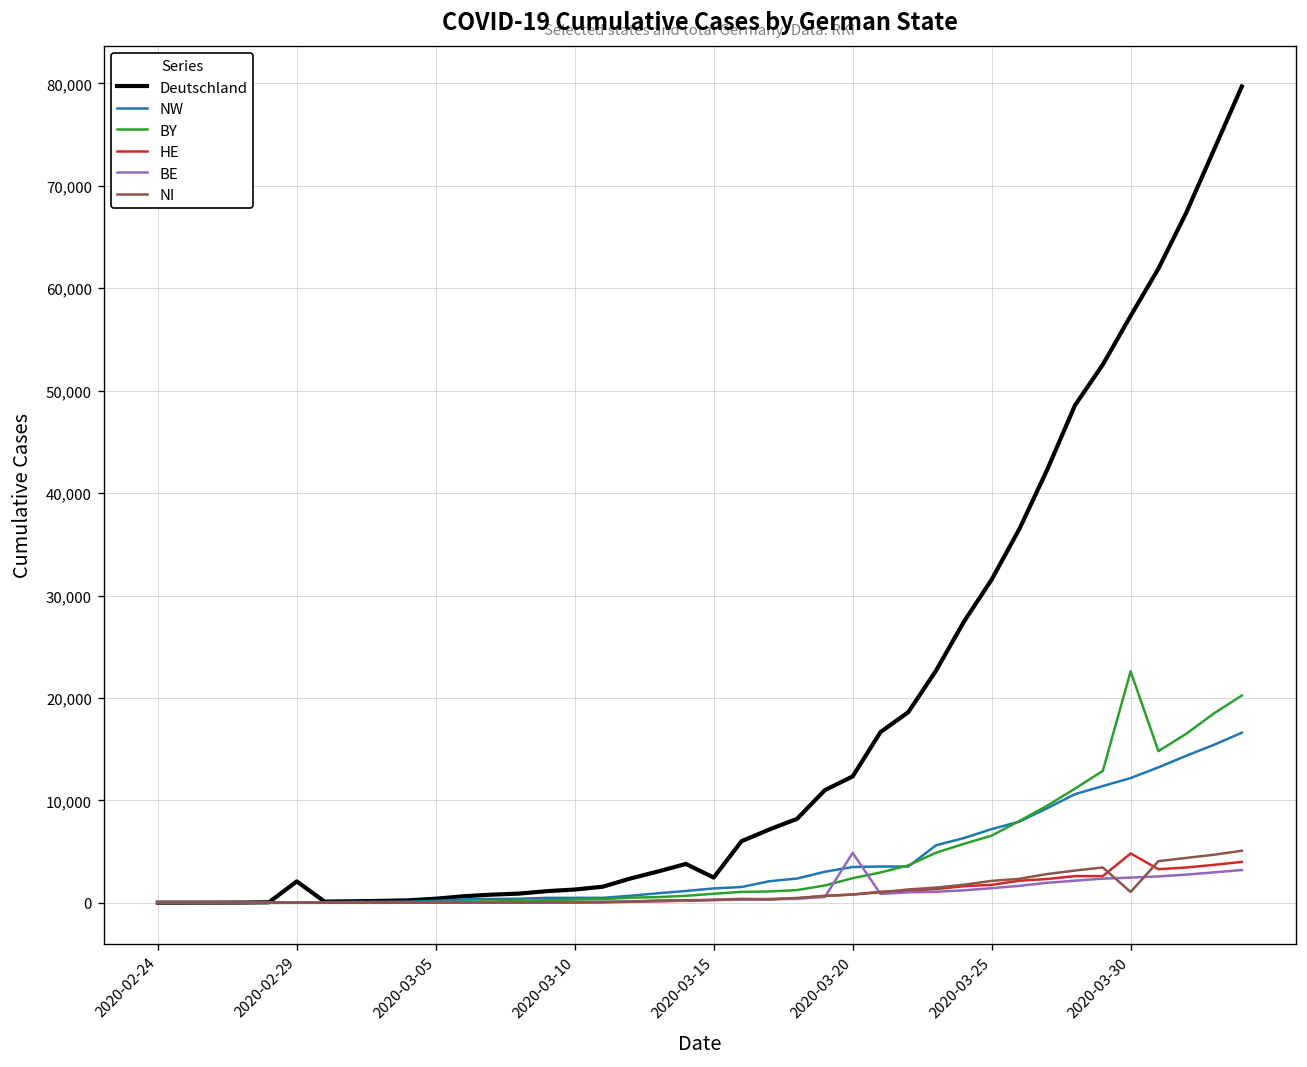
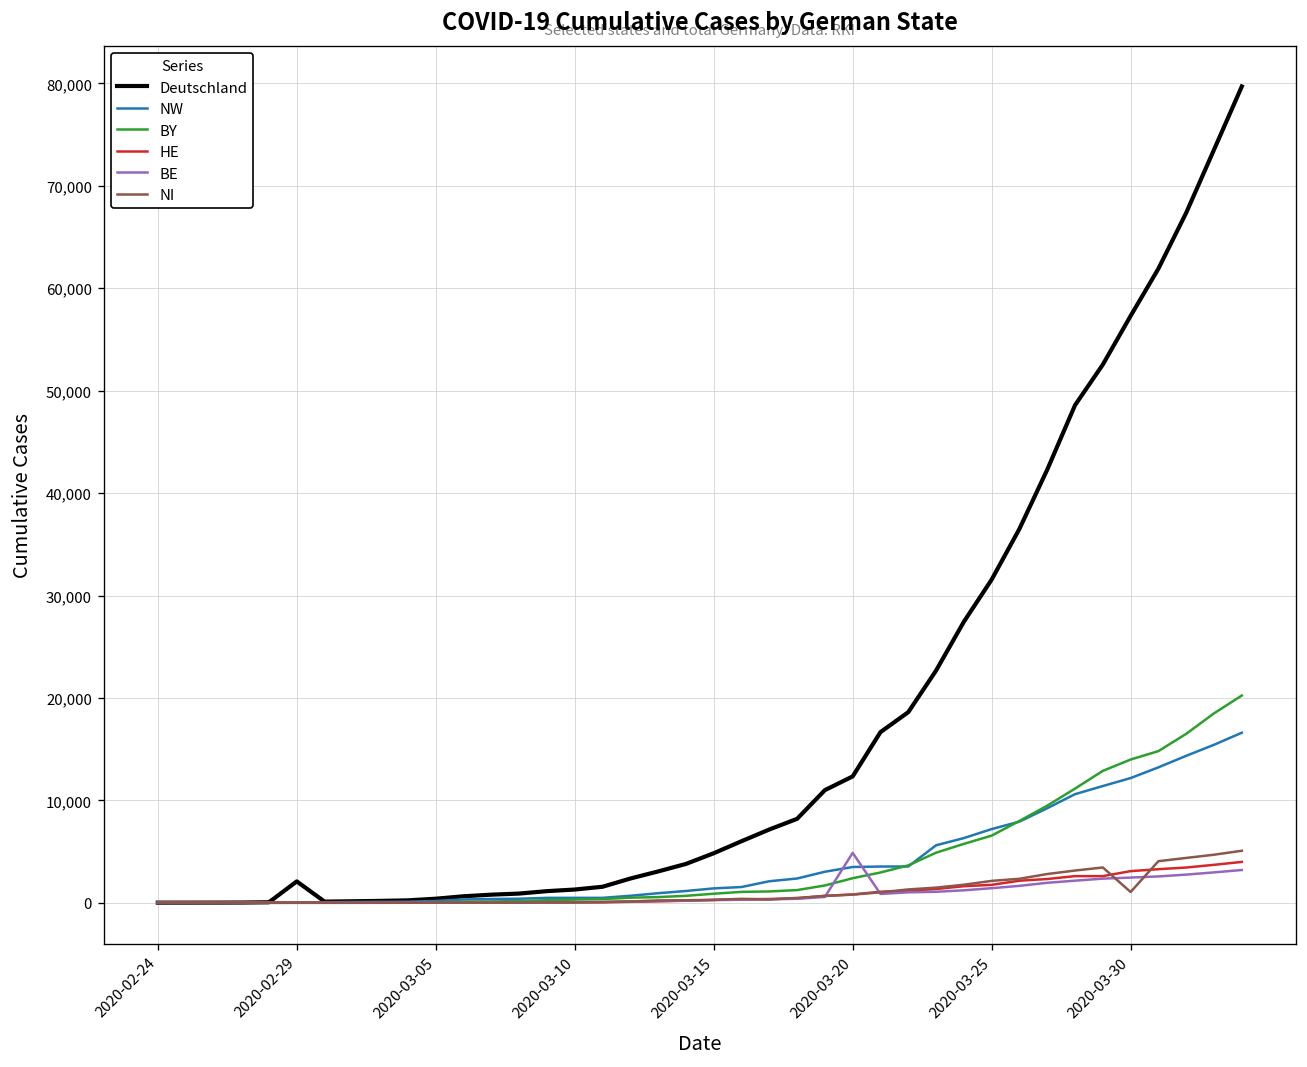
  {
    "Deutschland": {
      "2020-02-29": "2,000",
      "2020-03-10": "1,000",
-     "2020-03-15": "2,000",
+     "2020-03-15": "5,000",
      "2020-03-20": "12,000",
      "2020-03-25": "32,000",
      "2020-03-30": "57,000"
    },
    "NW": {
      "2020-03-15": "1,000",
      "2020-03-20": "3,000",
      "2020-03-25": "7,000",
      "2020-03-30": "12,000"
    },
    "BY": {
      "2020-03-15": "1,000",
      "2020-03-20": "2,000",
      "2020-03-25": "7,000",
-     "2020-03-30": "23,000"
+     "2020-03-30": "14,000"
    },
    "HE": {
      "2020-03-25": "2,000",
-     "2020-03-30": "5,000"
+     "2020-03-30": "3,000"
    },
    "BE": {
      "2020-03-20": "5,000",
      "2020-03-25": "1,000",
      "2020-03-30": "2,000"
    },
    "NI": {
      "2020-03-25": "2,000",
      "2020-03-30": "1,000"
    }
  }
